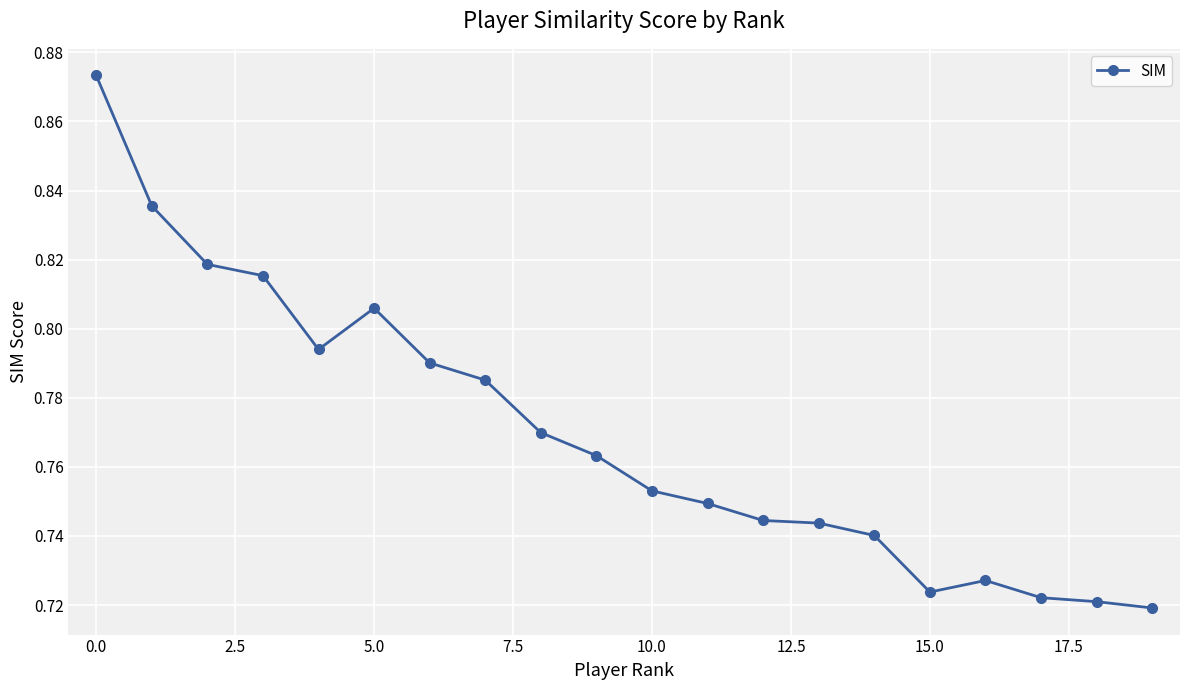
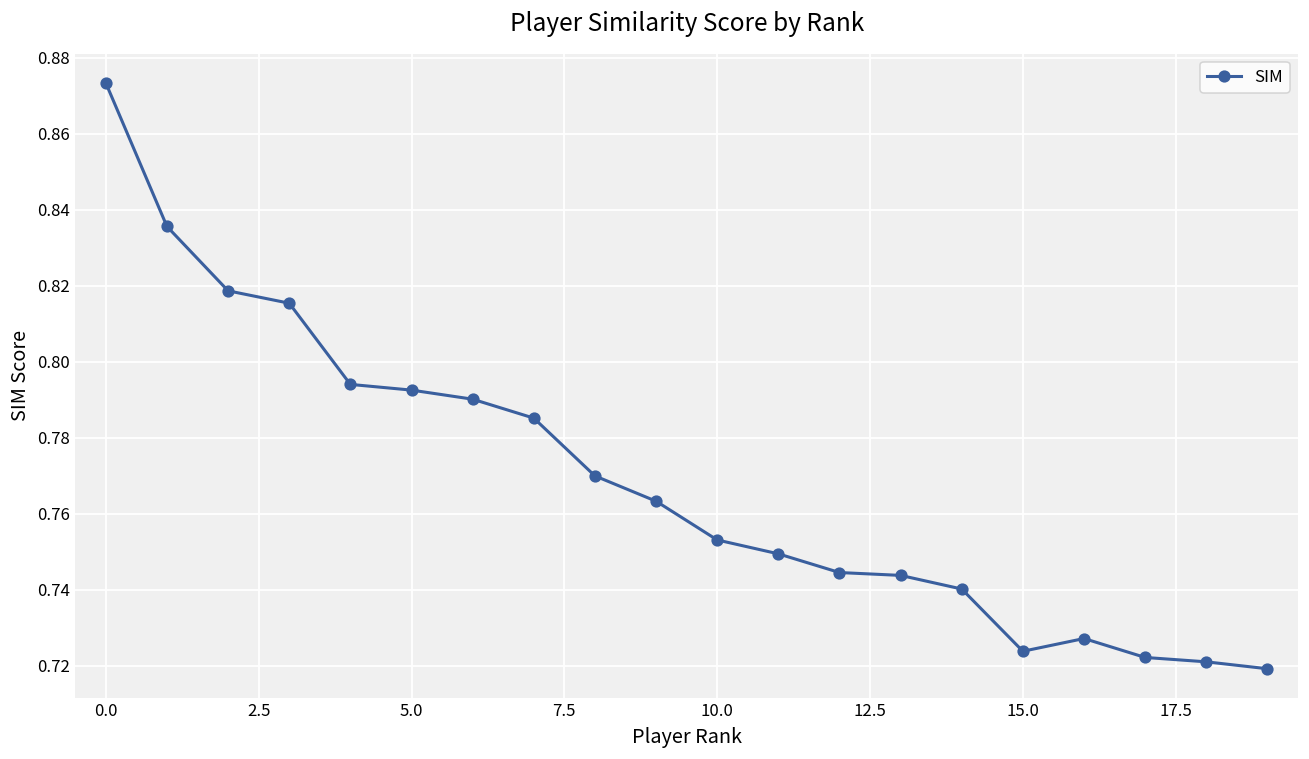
  {
    "0.0": 0.873,
-   "5.0": 0.806,
+   "5.0": 0.792,
    "10.0": 0.753,
    "15.0": 0.724
  }
